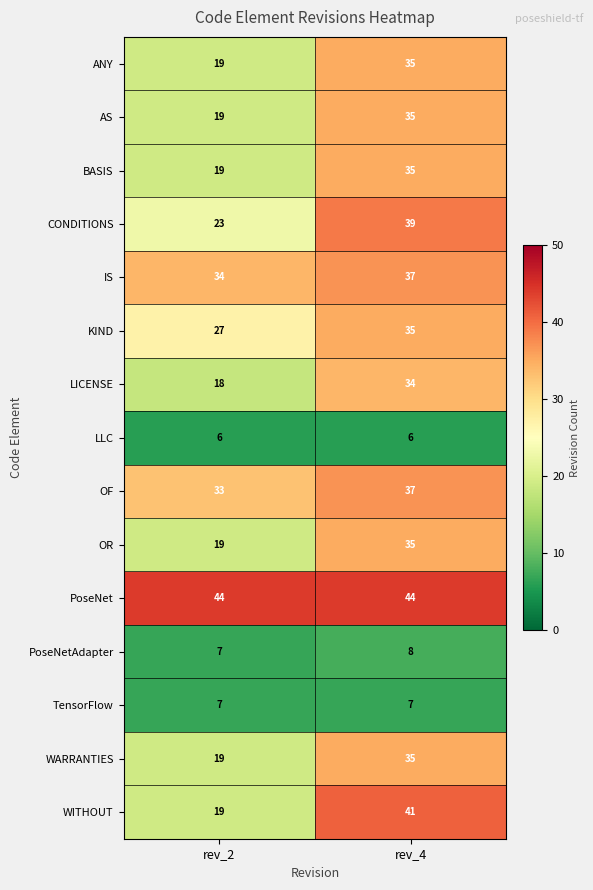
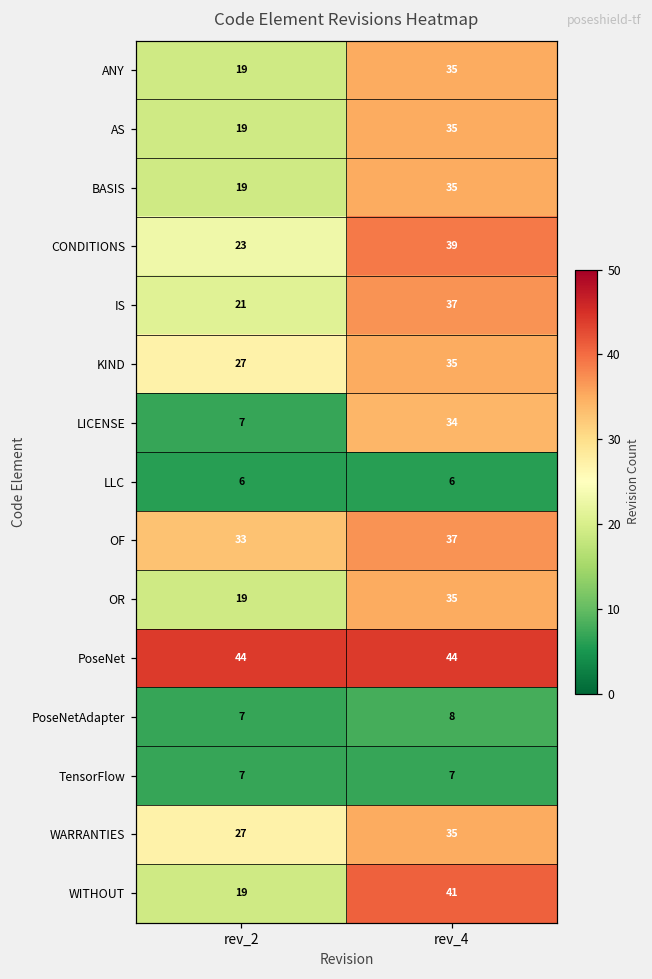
  {
    "ANY": {
      "rev_2": 19,
      "rev_4": 35
    },
    "AS": {
      "rev_2": 19,
      "rev_4": 35
    },
    "BASIS": {
      "rev_2": 19,
      "rev_4": 35
    },
    "CONDITIONS": {
      "rev_2": 23,
      "rev_4": 39
    },
    "IS": {
-     "rev_2": 34,
+     "rev_2": 21,
      "rev_4": 37
    },
    "KIND": {
      "rev_2": 27,
      "rev_4": 35
    },
    "LICENSE": {
-     "rev_2": 18,
+     "rev_2": 7,
      "rev_4": 34
    },
    "LLC": {
      "rev_2": 6,
      "rev_4": 6
    },
    "OF": {
      "rev_2": 33,
      "rev_4": 37
    },
    "OR": {
      "rev_2": 19,
      "rev_4": 35
    },
    "PoseNet": {
      "rev_2": 44,
      "rev_4": 44
    },
    "PoseNetAdapter": {
      "rev_2": 7,
      "rev_4": 8
    },
    "TensorFlow": {
      "rev_2": 7,
      "rev_4": 7
    },
    "WARRANTIES": {
-     "rev_2": 19,
+     "rev_2": 27,
      "rev_4": 35
    },
    "WITHOUT": {
      "rev_2": 19,
      "rev_4": 41
    }
  }
